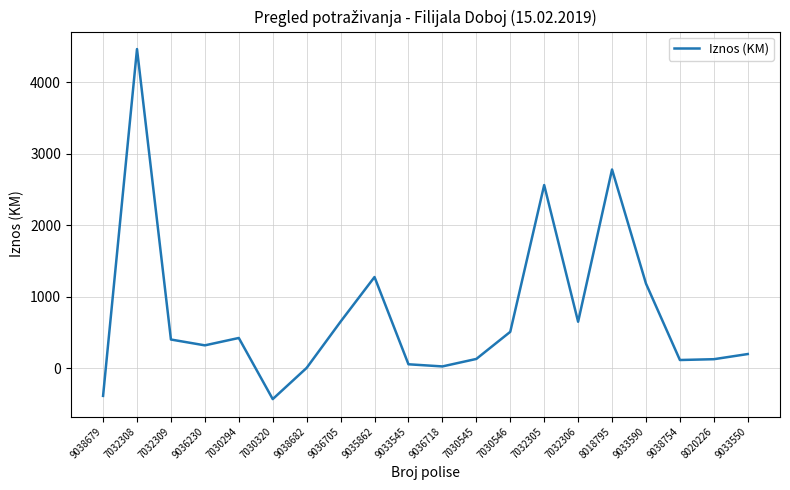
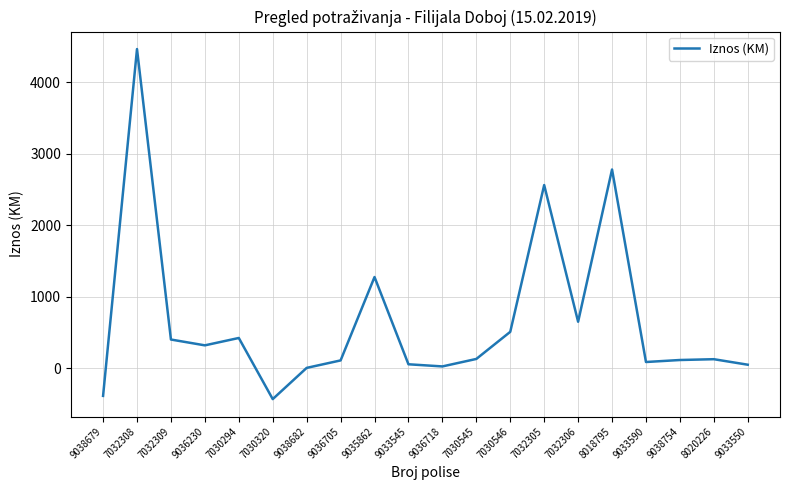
  {
    "9038679": -400,
    "7032308": 4500,
    "7032309": 400,
    "9036230": 300,
    "7030294": 400,
    "7030320": -400,
    "9038682": 0,
-   "9036705": 700,
+   "9036705": 100,
    "9035862": 1300,
    "9033545": 100,
    "9036718": 0,
    "7030545": 100,
    "7030546": 500,
    "7032305": 2600,
    "7032306": 600,
    "8018795": 2800,
-   "9033590": 1200,
+   "9033590": 100,
    "9038754": 100,
    "8020226": 100,
-   "9033550": 200
+   "9033550": 0
  }
